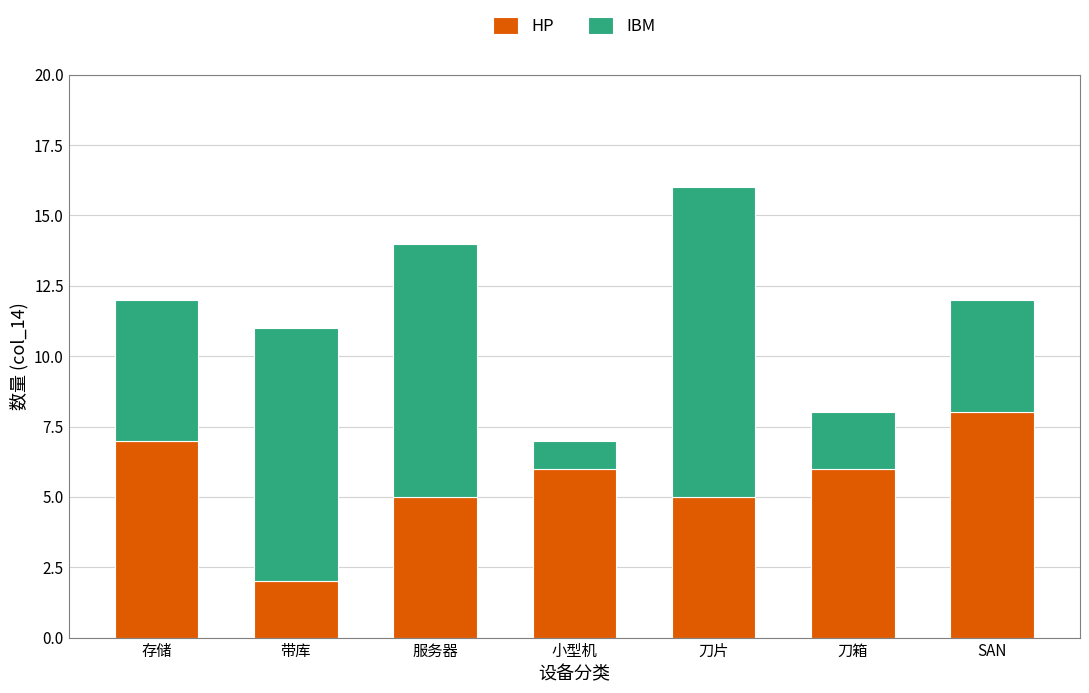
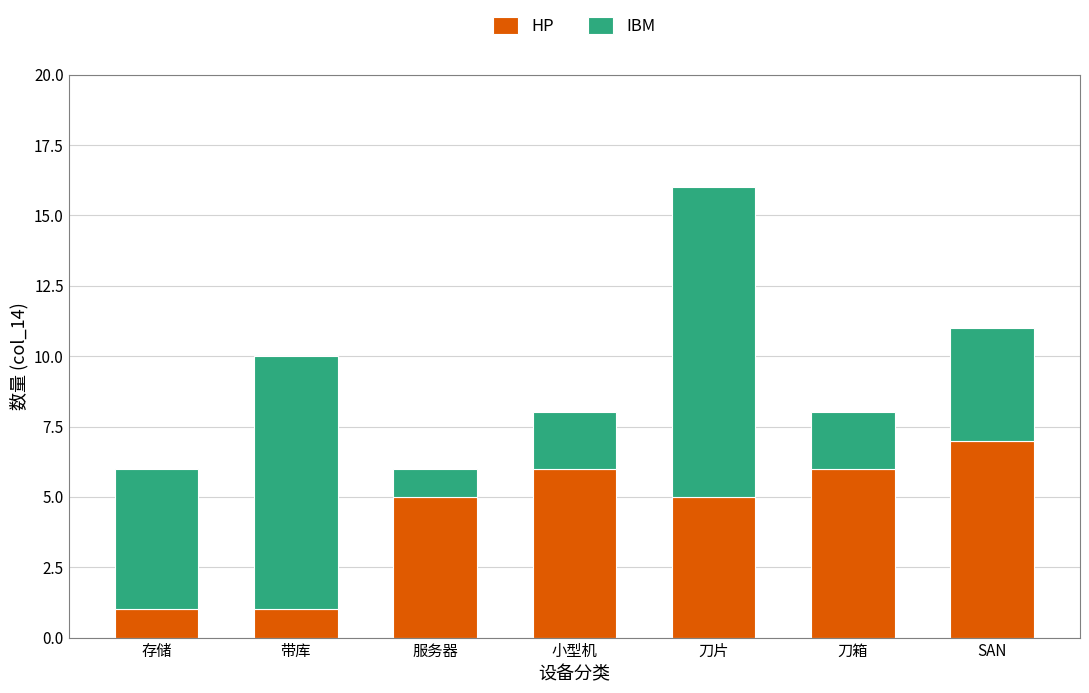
  {
    "HP": {
-     "存储": 7,
-     "带库": 2,
+     "存储": 1,
+     "带库": 1,
      "服务器": 5,
      "小型机": 6,
      "刀片": 5,
      "刀箱": 6,
-     "SAN": 8
+     "SAN": 7
    },
    "IBM": {
      "存储": 5,
      "带库": 9,
-     "服务器": 9,
-     "小型机": 1,
+     "服务器": 1,
+     "小型机": 2,
      "刀片": 11,
      "刀箱": 2,
      "SAN": 4
    }
  }
